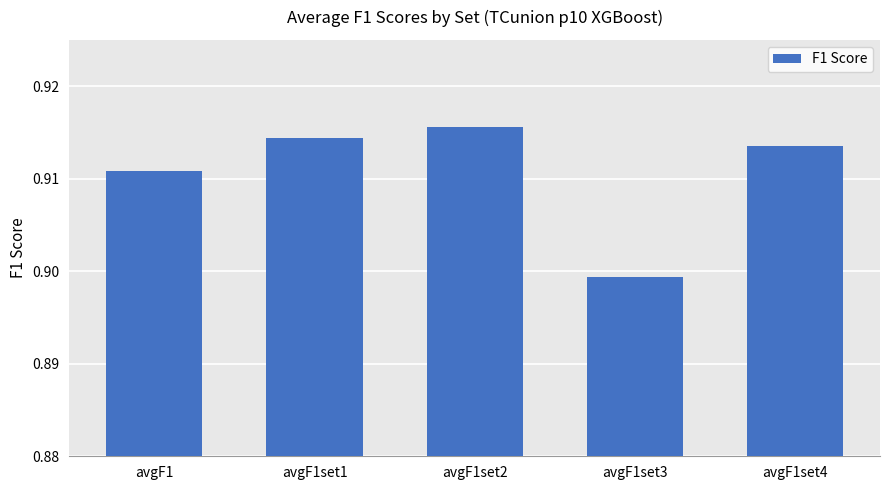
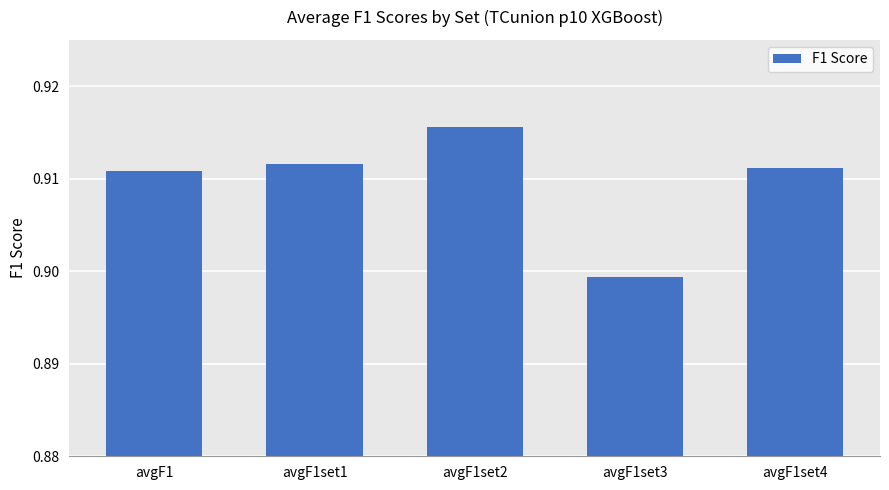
  {
    "avgF1": 0.911,
-   "avgF1set1": 0.914,
+   "avgF1set1": 0.912,
    "avgF1set2": 0.916,
    "avgF1set3": 0.899,
-   "avgF1set4": 0.914
+   "avgF1set4": 0.911
  }
